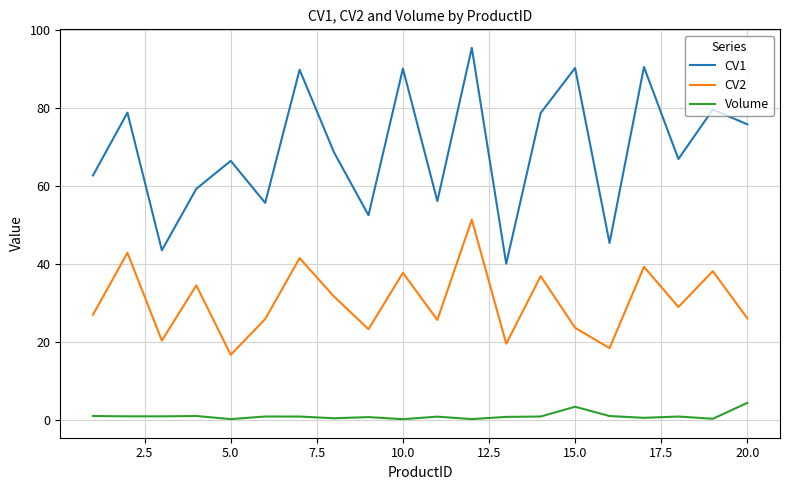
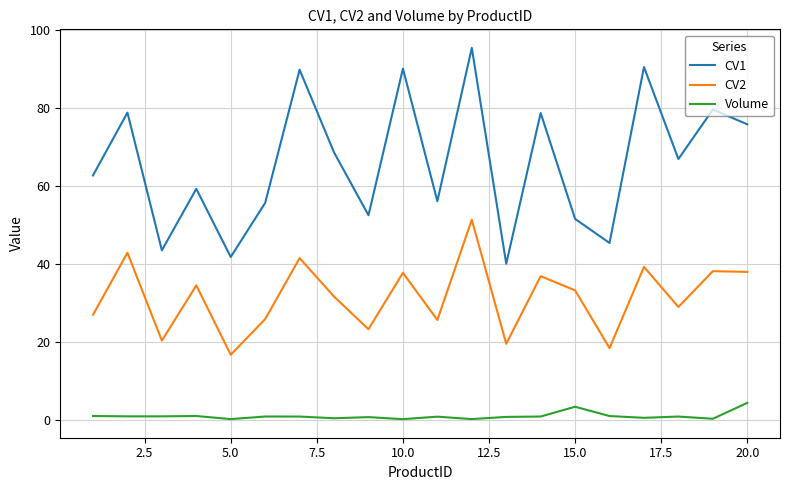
  {
    "CV1": {
-     "5.0": 66,
+     "5.0": 42,
      "10.0": 90,
-     "15.0": 90,
+     "15.0": 52,
      "20.0": 76
    },
    "CV2": {
      "5.0": 17,
      "10.0": 38,
-     "15.0": 24,
-     "20.0": 26
+     "15.0": 33,
+     "20.0": 38
    },
    "Volume": {
      "5.0": 0,
      "10.0": 0,
      "15.0": 3,
      "20.0": 4
    }
  }
